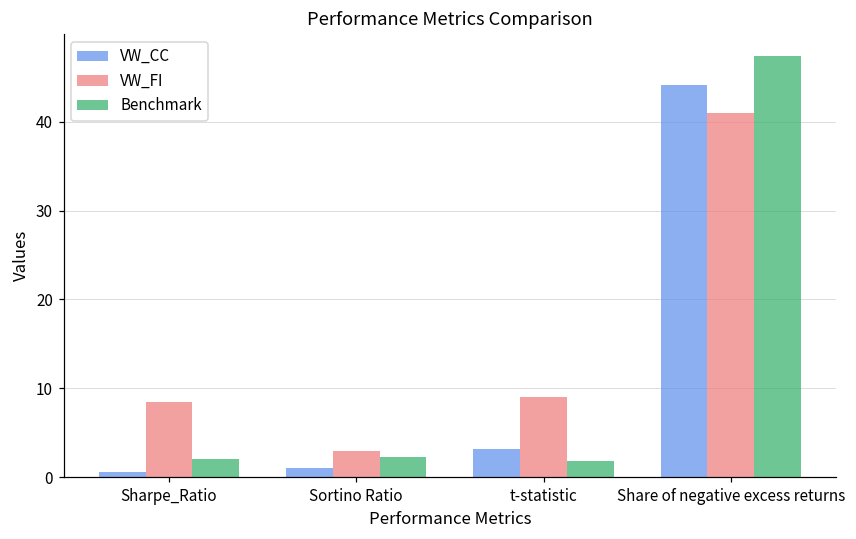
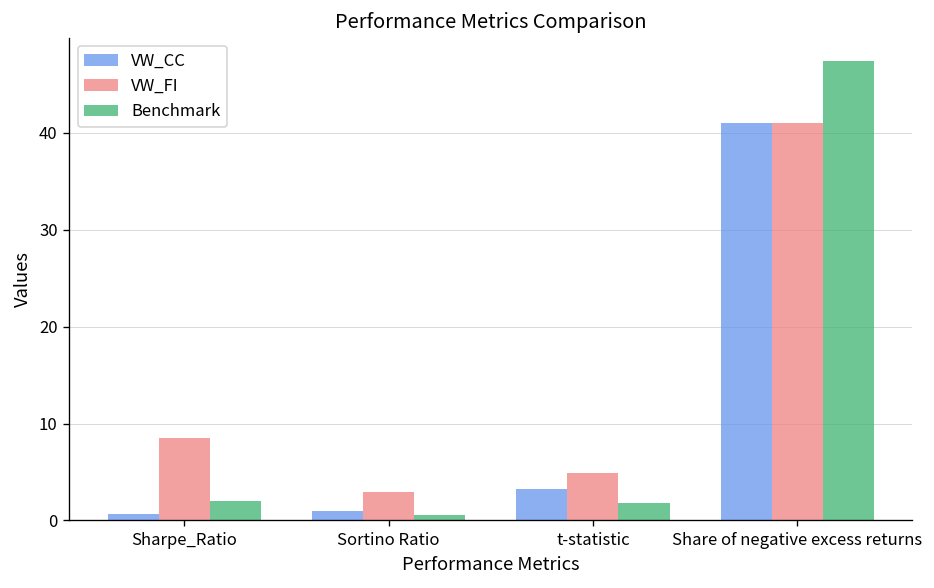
  {
    "VW_CC": {
      "Sharpe_Ratio": 1,
      "Sortino Ratio": 1,
      "t-statistic": 3,
-     "Share of negative excess returns": 44
+     "Share of negative excess returns": 41
    },
    "VW_FI": {
      "Sharpe_Ratio": 8,
      "Sortino Ratio": 3,
-     "t-statistic": 9,
+     "t-statistic": 5,
      "Share of negative excess returns": 41
    },
    "Benchmark": {
      "Sharpe_Ratio": 2,
-     "Sortino Ratio": 2,
+     "Sortino Ratio": 1,
      "t-statistic": 2,
      "Share of negative excess returns": 47
    }
  }
